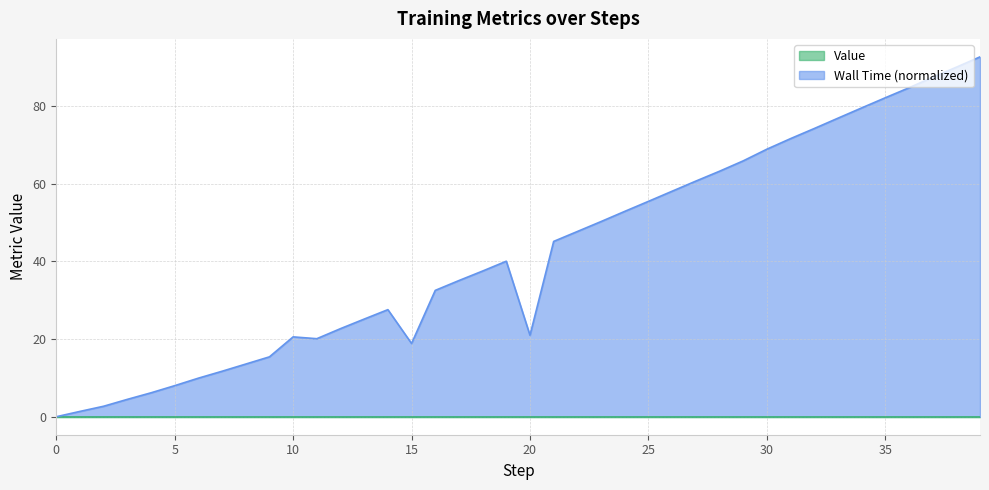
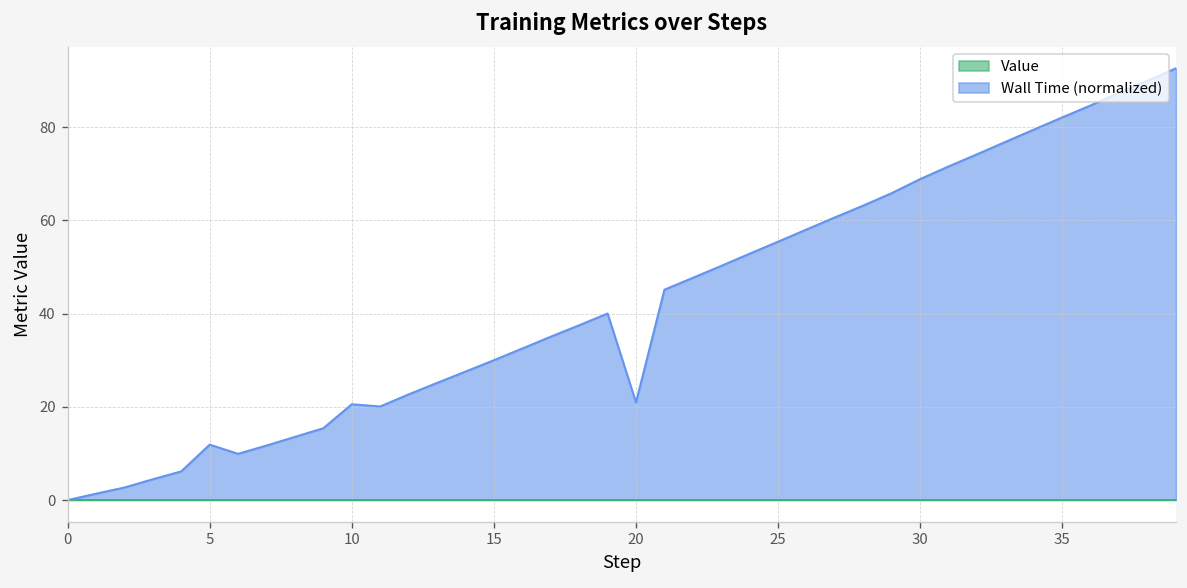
  {
    "Value": {
      "5": 0,
      "10": 0,
      "15": 0,
      "20": 0,
      "25": 0,
      "30": 0,
      "35": 0
    },
    "Wall Time (normalized)": {
-     "5": 8,
+     "5": 12,
      "10": 21,
-     "15": 19,
+     "15": 30,
      "20": 21,
      "25": 55,
      "30": 69,
      "35": 82
    }
  }
